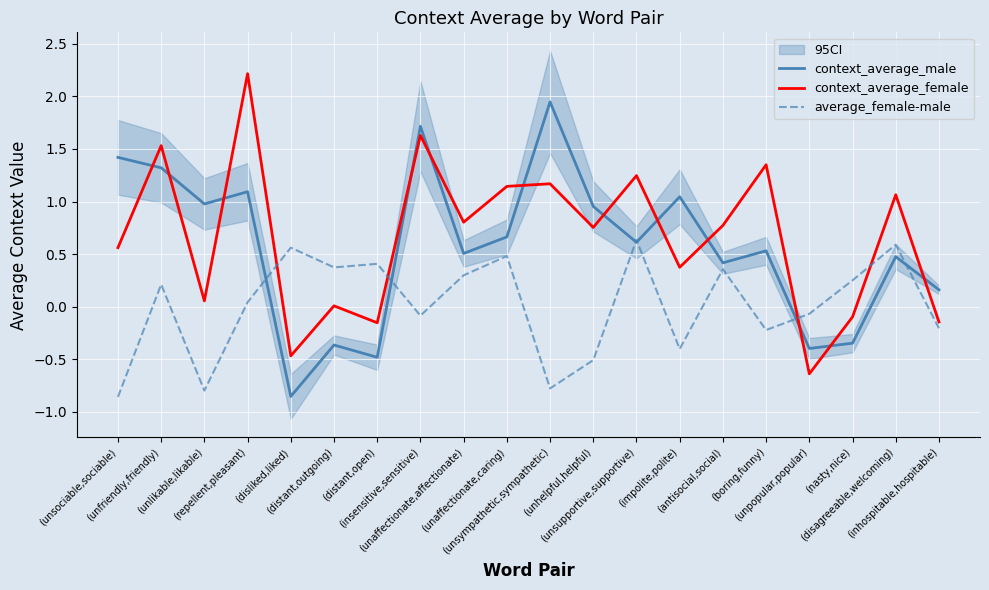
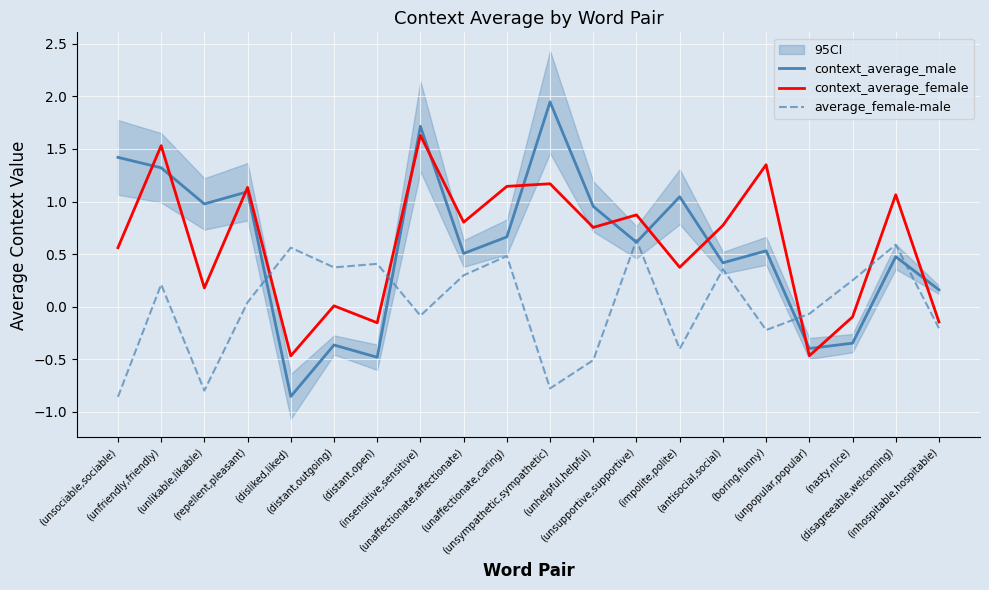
  {
    "context_average_female": {
      "(unsociable,sociable)": 0.56,
      "(unfriendly,friendly)": 1.53,
-     "(unlikable,likable)": 0.05,
-     "(repellent,pleasant)": 2.22,
+     "(unlikable,likable)": 0.18,
+     "(repellent,pleasant)": 1.13,
      "(disliked,liked)": -0.47,
      "(distant,outgoing)": 0.01,
      "(distant,open)": -0.15,
      "(insensitive,sensitive)": 1.63,
      "(unaffectionate,affectionate)": 0.80,
      "(unaffectionate,caring)": 1.14,
      "(unsympathetic,sympathetic)": 1.17,
      "(unhelpful,helpful)": 0.75,
-     "(unsupportive,supportive)": 1.25,
+     "(unsupportive,supportive)": 0.87,
      "(impolite,polite)": 0.37,
      "(antisocial,social)": 0.77,
      "(boring,funny)": 1.35,
-     "(unpopular,popular)": -0.64,
+     "(unpopular,popular)": -0.47,
      "(nasty,nice)": -0.10,
      "(disagreeable,welcoming)": 1.06,
      "(inhospitable,hospitable)": -0.15
    }
  }
